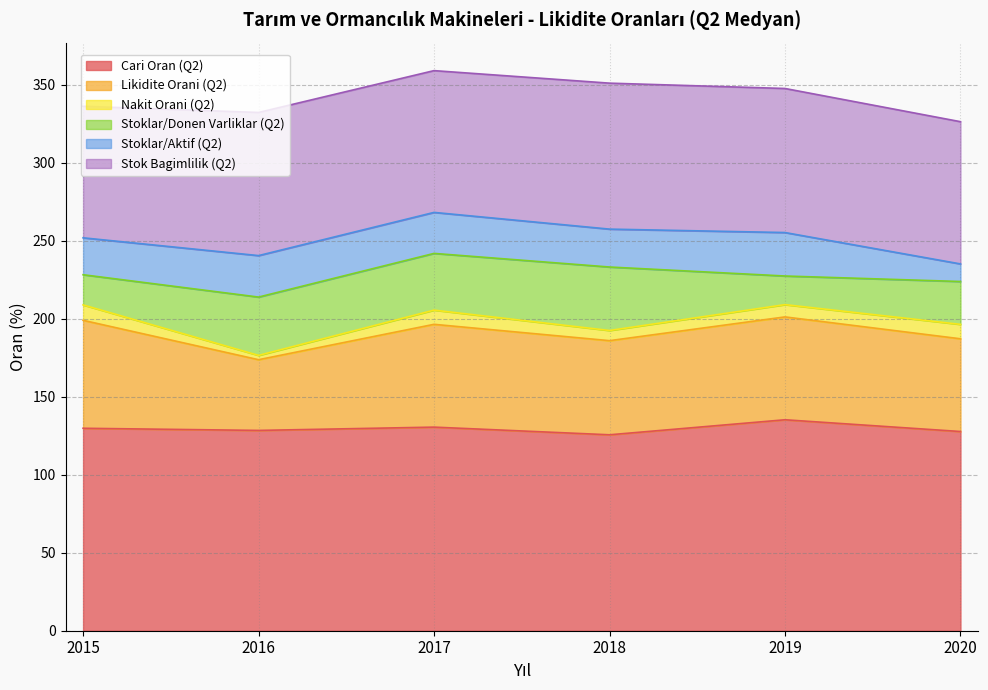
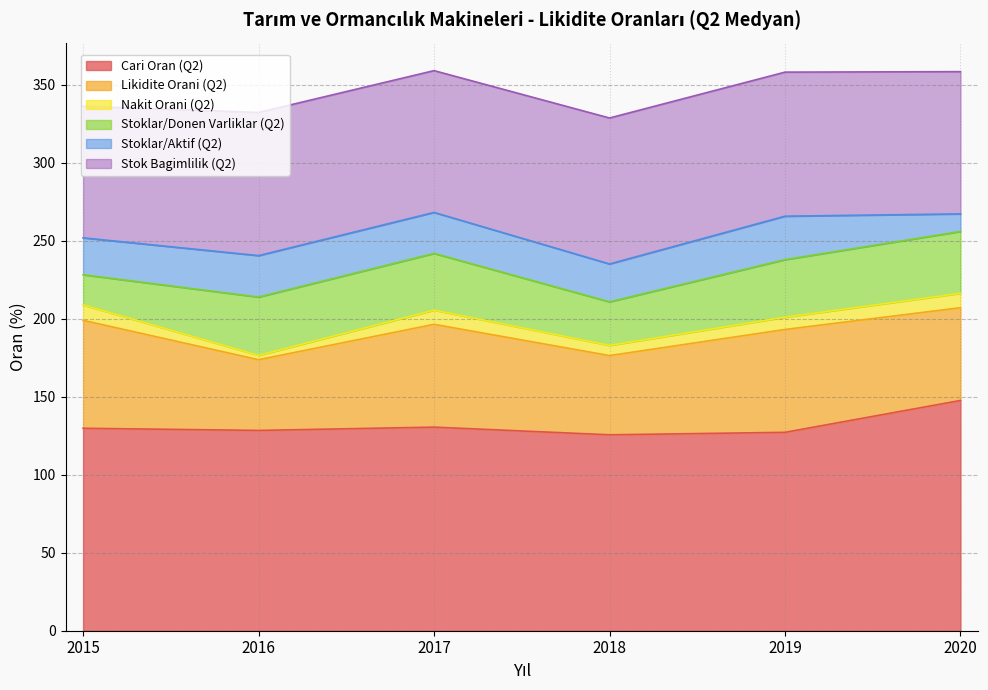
  {
    "Cari Oran (Q2)": {
      "2015": 130,
      "2016": 128,
      "2017": 131,
      "2018": 126,
-     "2019": 135,
-     "2020": 128
+     "2019": 127,
+     "2020": 148
    },
    "Likidite Orani (Q2)": {
      "2015": 69,
      "2016": 45,
      "2017": 66,
-     "2018": 60,
+     "2018": 51,
      "2019": 66,
      "2020": 59
    },
    "Nakit Orani (Q2)": {
      "2015": 10,
      "2016": 3,
      "2017": 9,
      "2018": 7,
      "2019": 8,
      "2020": 9
    },
    "Stoklar/Donen Varliklar (Q2)": {
      "2015": 19,
      "2016": 37,
      "2017": 36,
-     "2018": 41,
-     "2019": 18,
-     "2020": 27
+     "2018": 28,
+     "2019": 37,
+     "2020": 40
    },
    "Stoklar/Aktif (Q2)": {
      "2015": 24,
      "2016": 27,
      "2017": 26,
      "2018": 24,
      "2019": 28,
      "2020": 11
    },
    "Stok Bagimlilik (Q2)": {
      "2017": 91,
      "2018": 94,
      "2019": 92,
      "2020": 91
    }
  }
